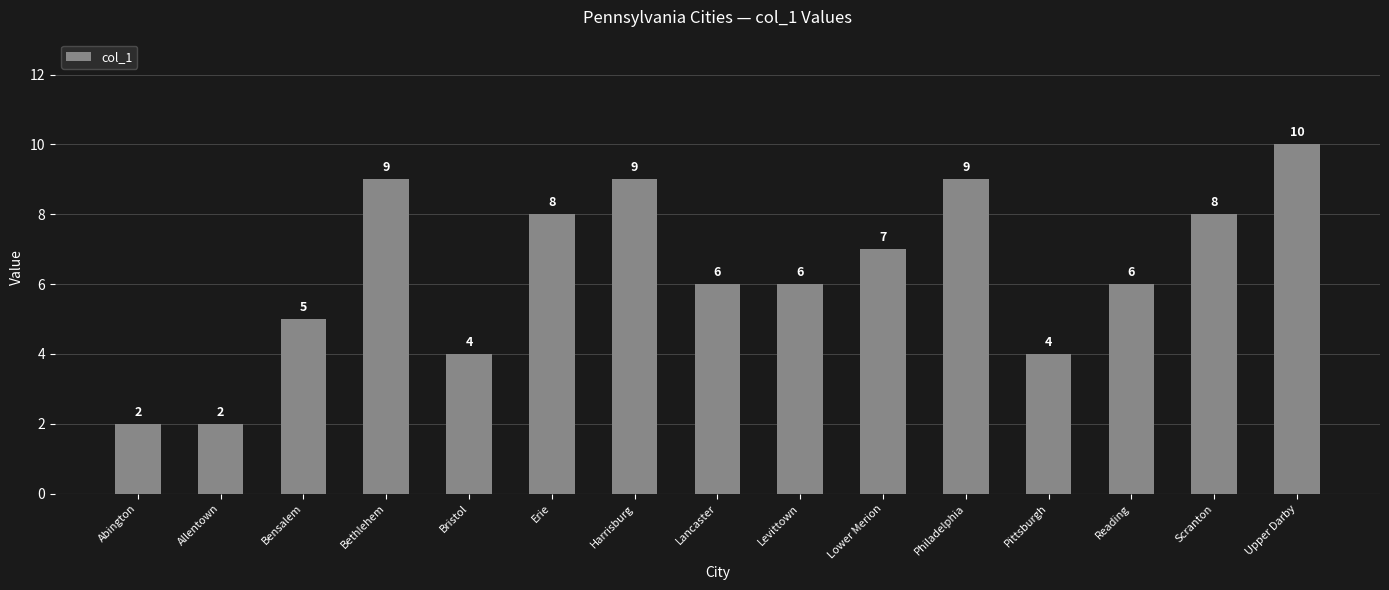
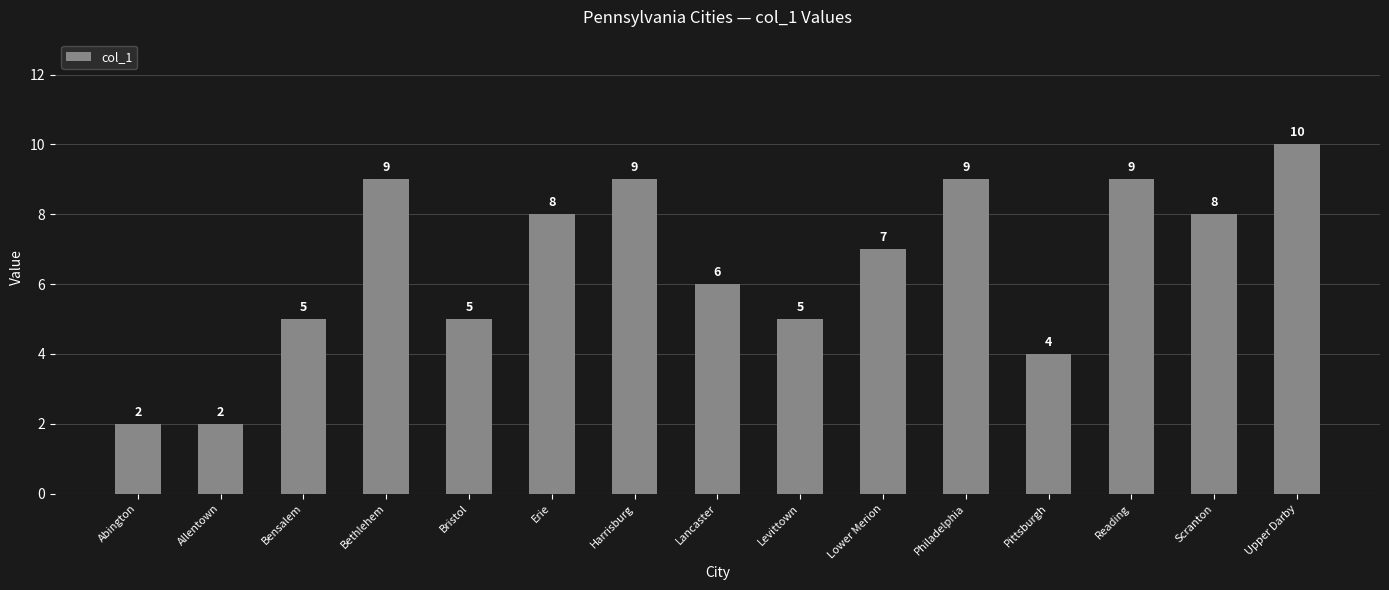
  {
    "Abington": 2,
    "Allentown": 2,
    "Bensalem": 5,
    "Bethlehem": 9,
-   "Bristol": 4,
+   "Bristol": 5,
    "Erie": 8,
    "Harrisburg": 9,
    "Lancaster": 6,
-   "Levittown": 6,
+   "Levittown": 5,
    "Lower Merion": 7,
    "Philadelphia": 9,
    "Pittsburgh": 4,
-   "Reading": 6,
+   "Reading": 9,
    "Scranton": 8,
    "Upper Darby": 10
  }
